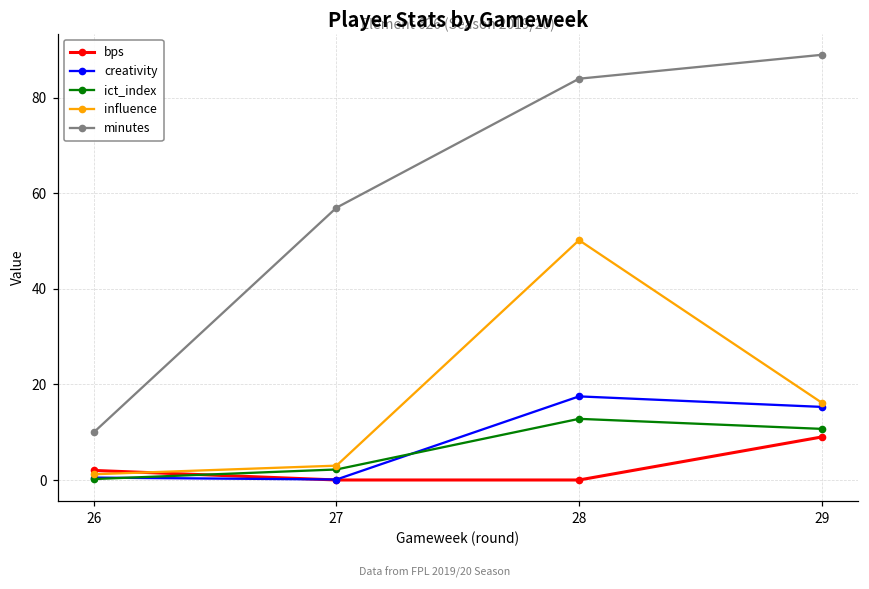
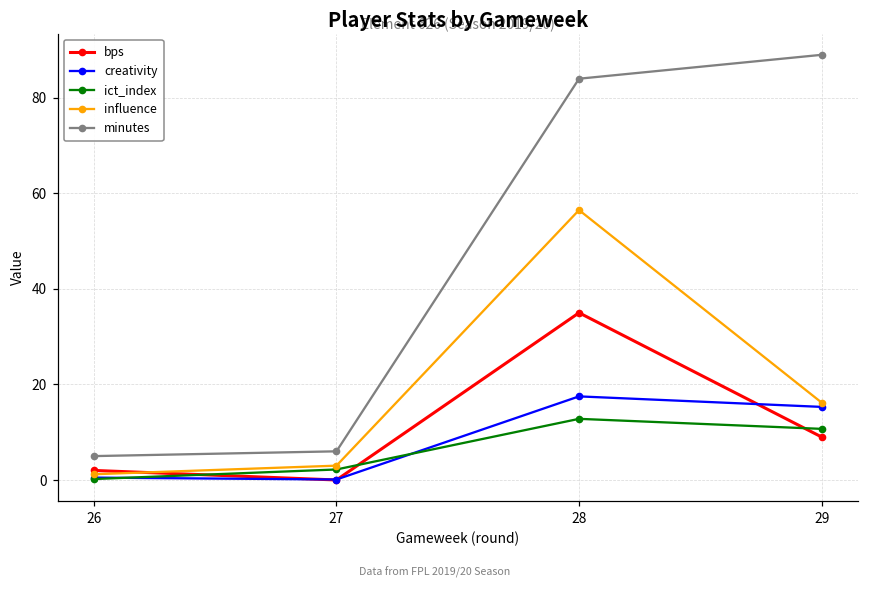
  {
    "bps": {
      "26": 2,
-     "28": 0,
+     "28": 35,
      "29": 9
    },
    "creativity": {
      "28": 18,
      "29": 15
    },
    "ict_index": {
      "27": 2,
      "28": 13,
      "29": 11
    },
    "influence": {
      "26": 1,
      "27": 3,
-     "28": 50,
+     "28": 57,
      "29": 16
    },
    "minutes": {
-     "26": 10,
-     "27": 57,
+     "26": 5,
+     "27": 6,
      "28": 84,
      "29": 89
    }
  }
